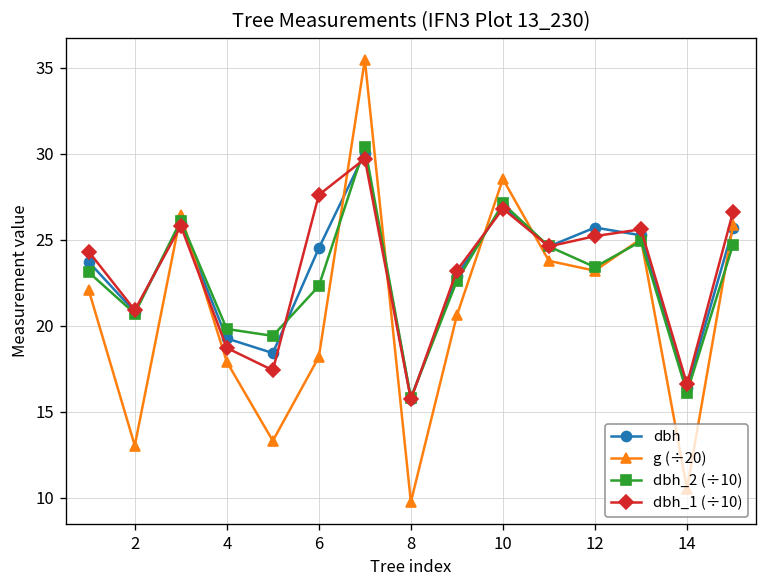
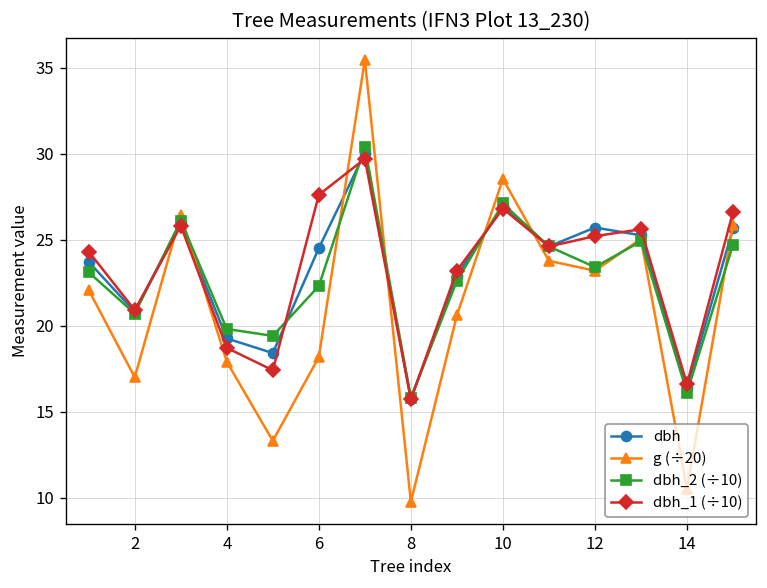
  {
    "dbh": {
      "4": 19.3,
      "6": 24.5,
      "12": 25.7,
      "14": 16.4
    },
    "g (÷20)": {
-     "2": 13.0,
+     "2": 17.0,
      "4": 17.9,
      "6": 18.2,
      "8": 9.7,
      "10": 28.5,
      "12": 23.2
    },
    "dbh_2 (÷10)": {
      "4": 19.8,
      "6": 22.3,
      "12": 23.4,
      "14": 16.1
    },
    "dbh_1 (÷10)": {
      "4": 18.7,
      "6": 27.6,
      "12": 25.2,
      "14": 16.6
    }
  }
